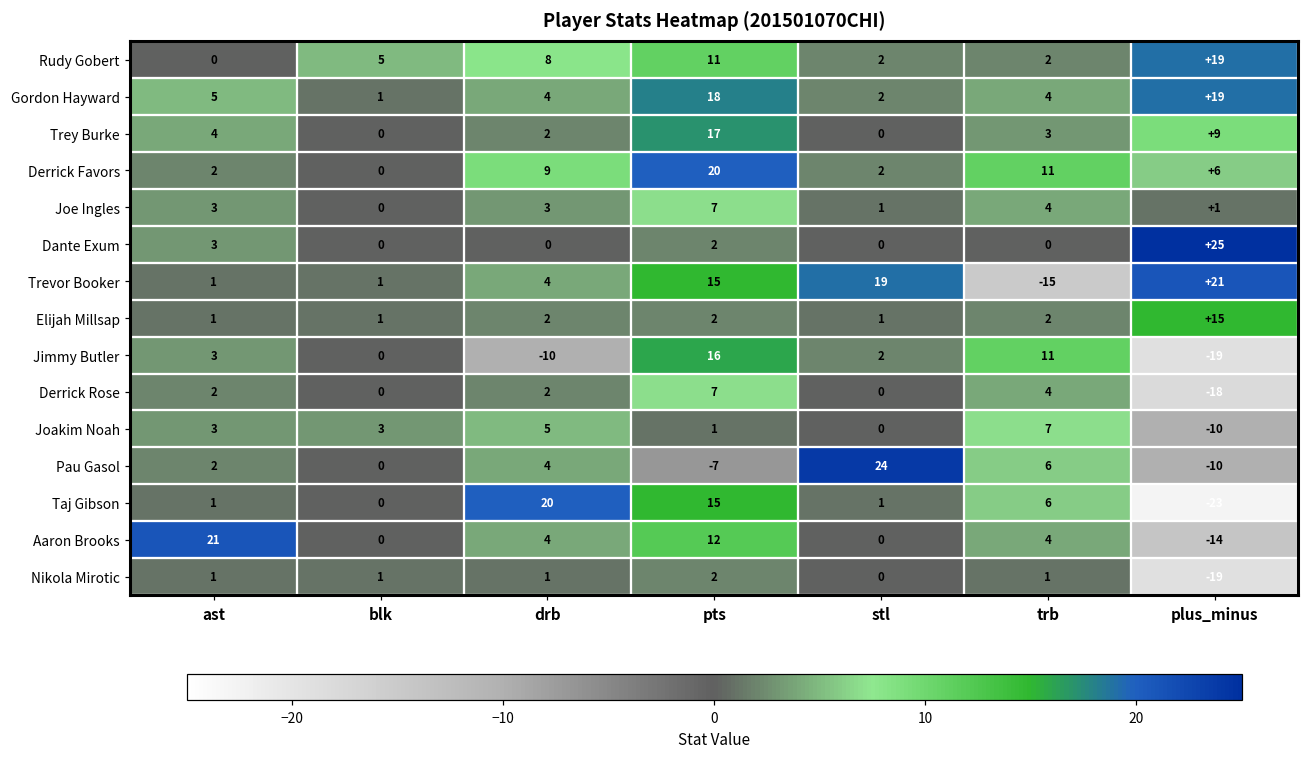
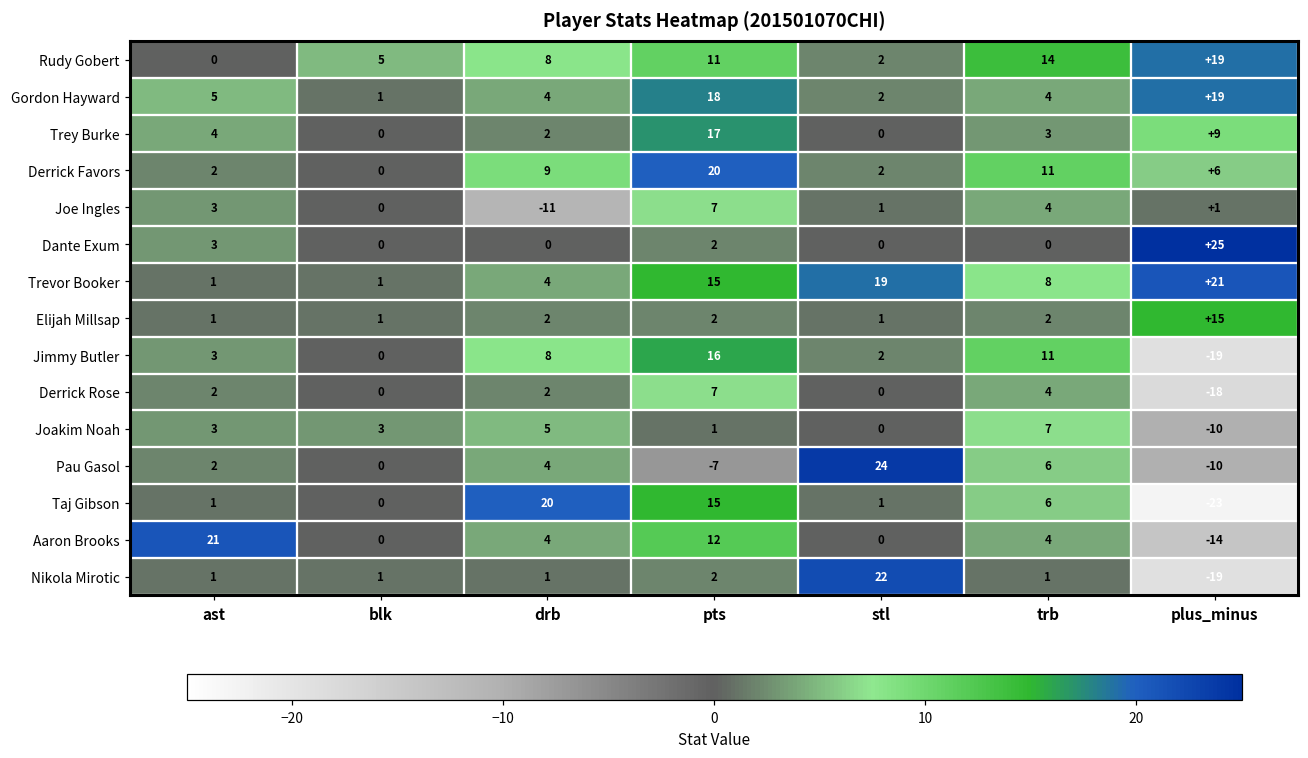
  {
    "Rudy Gobert": {
      "ast": "0",
      "blk": "5",
      "drb": "8",
      "pts": "11",
      "stl": "2",
-     "trb": "2",
+     "trb": "14",
      "plus_minus": "+19"
    },
    "Gordon Hayward": {
      "ast": "5",
      "blk": "1",
      "drb": "4",
      "pts": "18",
      "stl": "2",
      "trb": "4",
      "plus_minus": "+19"
    },
    "Trey Burke": {
      "ast": "4",
      "blk": "0",
      "drb": "2",
      "pts": "17",
      "stl": "0",
      "trb": "3",
      "plus_minus": "+9"
    },
    "Derrick Favors": {
      "ast": "2",
      "blk": "0",
      "drb": "9",
      "pts": "20",
      "stl": "2",
      "trb": "11",
      "plus_minus": "+6"
    },
    "Joe Ingles": {
      "ast": "3",
      "blk": "0",
-     "drb": "3",
+     "drb": "-11",
      "pts": "7",
      "stl": "1",
      "trb": "4",
      "plus_minus": "+1"
    },
    "Dante Exum": {
      "ast": "3",
      "blk": "0",
      "drb": "0",
      "pts": "2",
      "stl": "0",
      "trb": "0",
      "plus_minus": "+25"
    },
    "Trevor Booker": {
      "ast": "1",
      "blk": "1",
      "drb": "4",
      "pts": "15",
      "stl": "19",
-     "trb": "-15",
+     "trb": "8",
      "plus_minus": "+21"
    },
    "Elijah Millsap": {
      "ast": "1",
      "blk": "1",
      "drb": "2",
      "pts": "2",
      "stl": "1",
      "trb": "2",
      "plus_minus": "+15"
    },
    "Jimmy Butler": {
      "ast": "3",
      "blk": "0",
-     "drb": "-10",
+     "drb": "8",
      "pts": "16",
      "stl": "2",
      "trb": "11"
    },
    "Derrick Rose": {
      "ast": "2",
      "blk": "0",
      "drb": "2",
      "pts": "7",
      "stl": "0",
      "trb": "4"
    },
    "Joakim Noah": {
      "ast": "3",
      "blk": "3",
      "drb": "5",
      "pts": "1",
      "stl": "0",
      "trb": "7",
      "plus_minus": "-10"
    },
    "Pau Gasol": {
      "ast": "2",
      "blk": "0",
      "drb": "4",
      "pts": "-7",
      "stl": "24",
      "trb": "6",
      "plus_minus": "-10"
    },
    "Taj Gibson": {
      "ast": "1",
      "blk": "0",
      "drb": "20",
      "pts": "15",
      "stl": "1",
      "trb": "6"
    },
    "Aaron Brooks": {
      "ast": "21",
      "blk": "0",
      "drb": "4",
      "pts": "12",
      "stl": "0",
      "trb": "4",
      "plus_minus": "-14"
    },
    "Nikola Mirotic": {
      "ast": "1",
      "blk": "1",
      "drb": "1",
      "pts": "2",
-     "stl": "0",
+     "stl": "22",
      "trb": "1"
    }
  }
